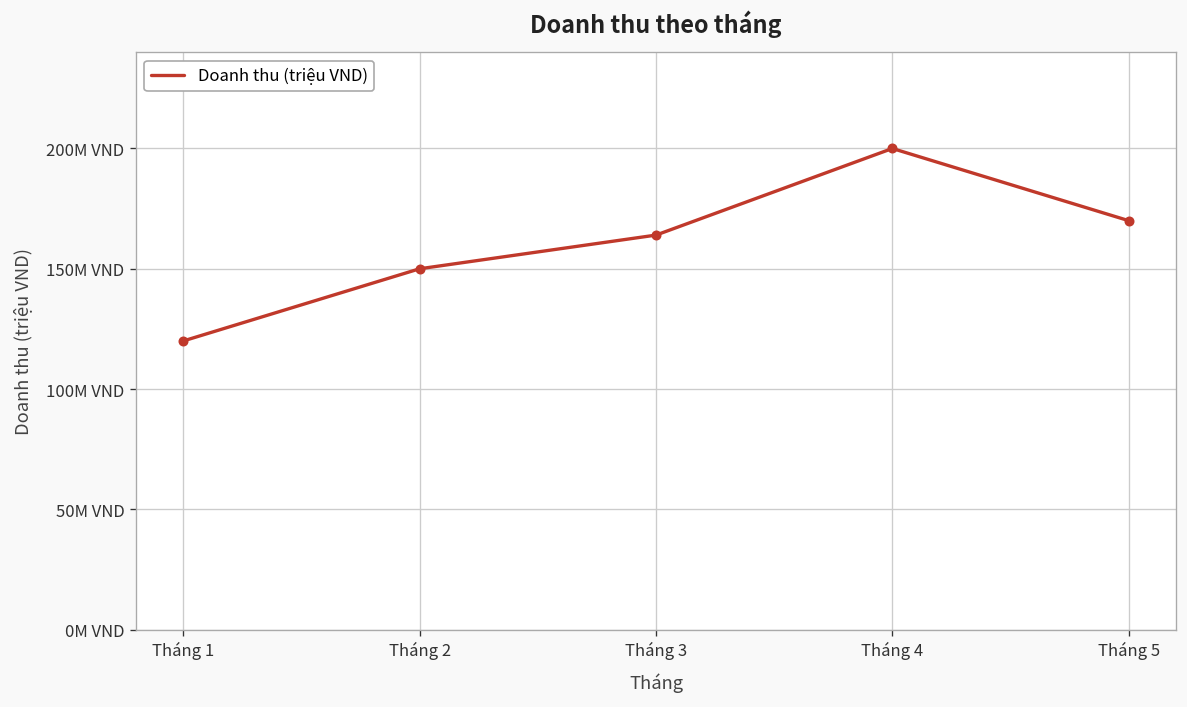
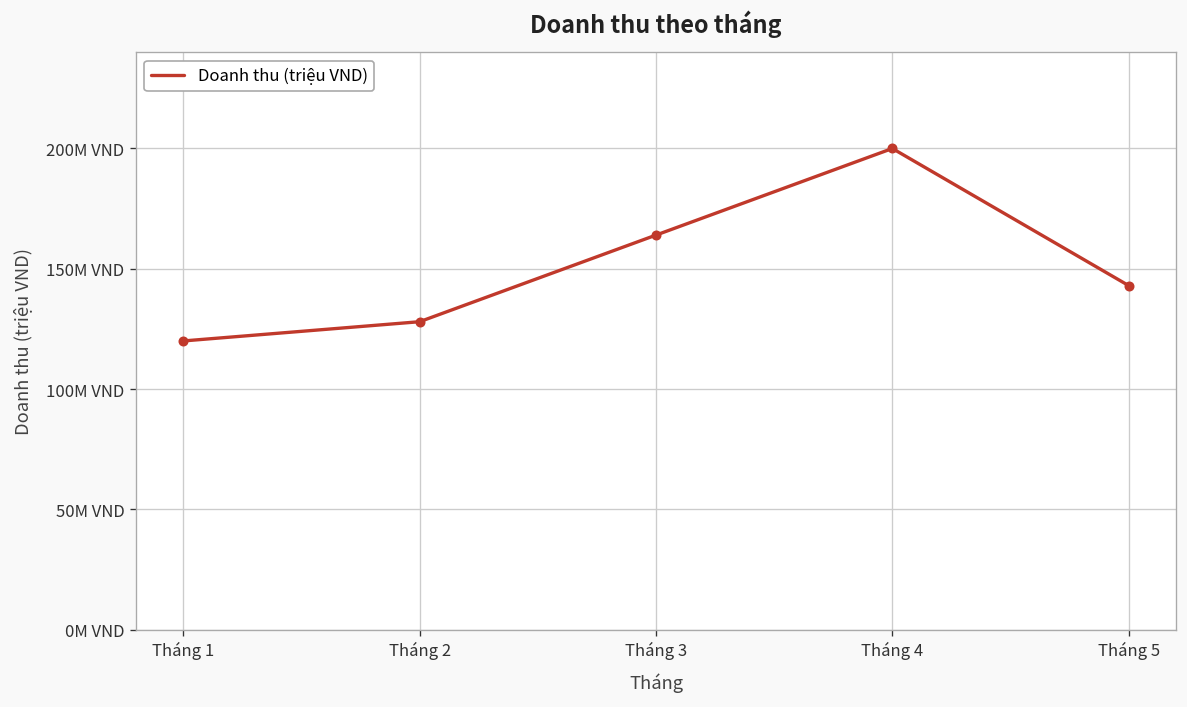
  {
    "Tháng 1": "120M VND",
-   "Tháng 2": "150M VND",
+   "Tháng 2": "128M VND",
    "Tháng 3": "164M VND",
    "Tháng 4": "200M VND",
-   "Tháng 5": "170M VND"
+   "Tháng 5": "143M VND"
  }
